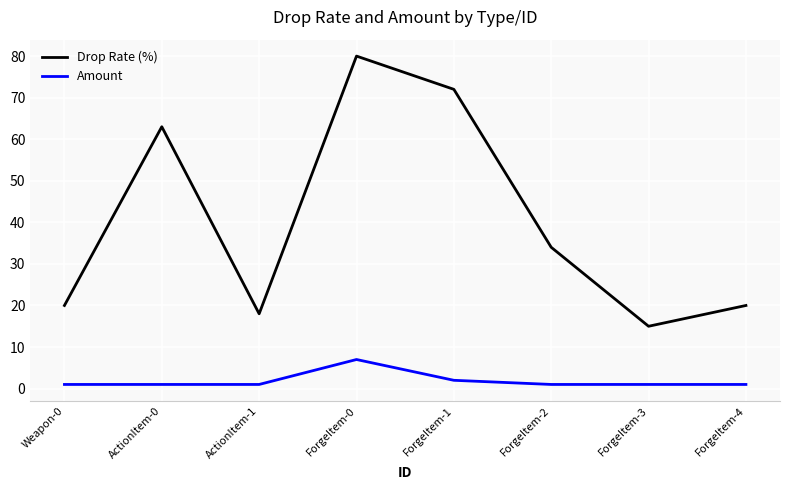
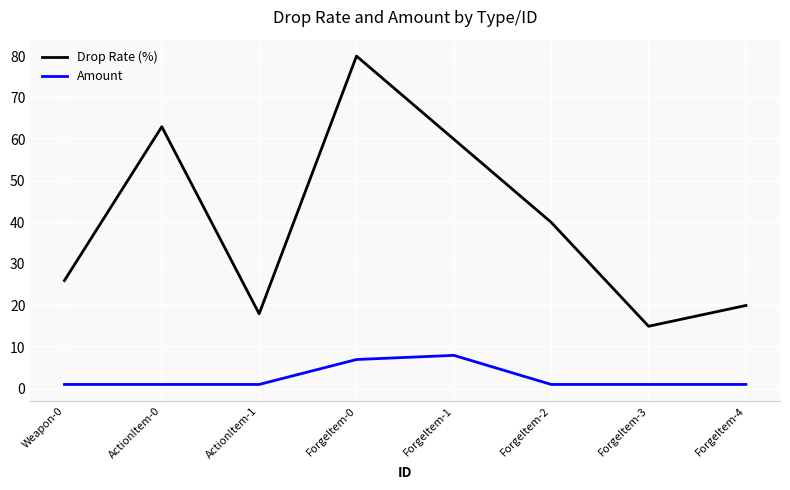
  {
    "Drop Rate (%)": {
-     "Weapon-0": 20,
+     "Weapon-0": 26,
      "ActionItem-0": 63,
      "ActionItem-1": 18,
      "ForgeItem-0": 80,
-     "ForgeItem-1": 72,
-     "ForgeItem-2": 34,
+     "ForgeItem-1": 60,
+     "ForgeItem-2": 40,
      "ForgeItem-3": 15,
      "ForgeItem-4": 20
    },
    "Amount": {
      "Weapon-0": 1,
      "ActionItem-0": 1,
      "ActionItem-1": 1,
      "ForgeItem-0": 7,
-     "ForgeItem-1": 2,
+     "ForgeItem-1": 8,
      "ForgeItem-2": 1,
      "ForgeItem-3": 1,
      "ForgeItem-4": 1
    }
  }
